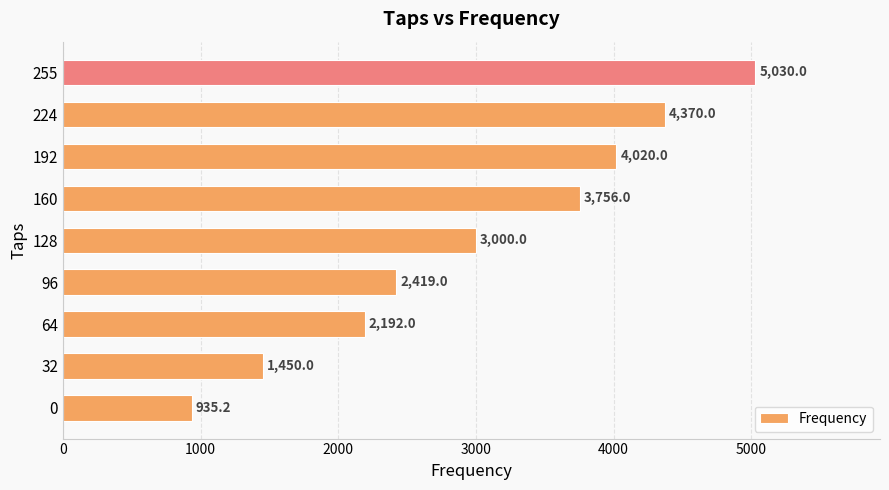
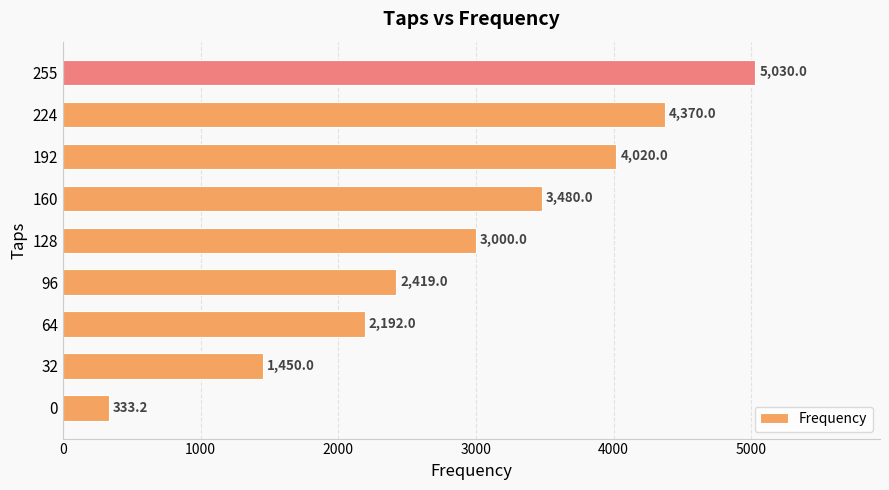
  {
    "255": "5,030.0",
    "224": "4,370.0",
    "192": "4,020.0",
-   "160": "3,756.0",
+   "160": "3,480.0",
    "128": "3,000.0",
    "96": "2,419.0",
    "64": "2,192.0",
    "32": "1,450.0",
-   "0": "935.2"
+   "0": "333.2"
  }
